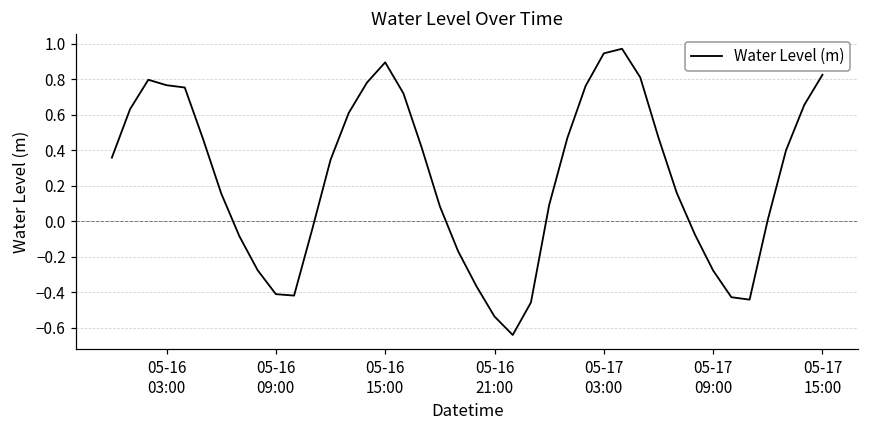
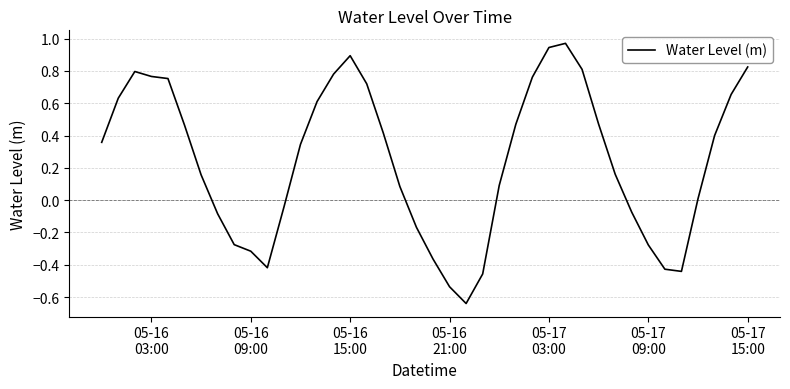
  {
    "05-16 03:00": 0.77,
-   "05-16 09:00": -0.41,
+   "05-16 09:00": -0.32,
    "05-16 15:00": 0.89,
    "05-16 21:00": -0.54,
    "05-17 03:00": 0.95,
    "05-17 09:00": -0.28,
    "05-17 15:00": 0.82
  }
